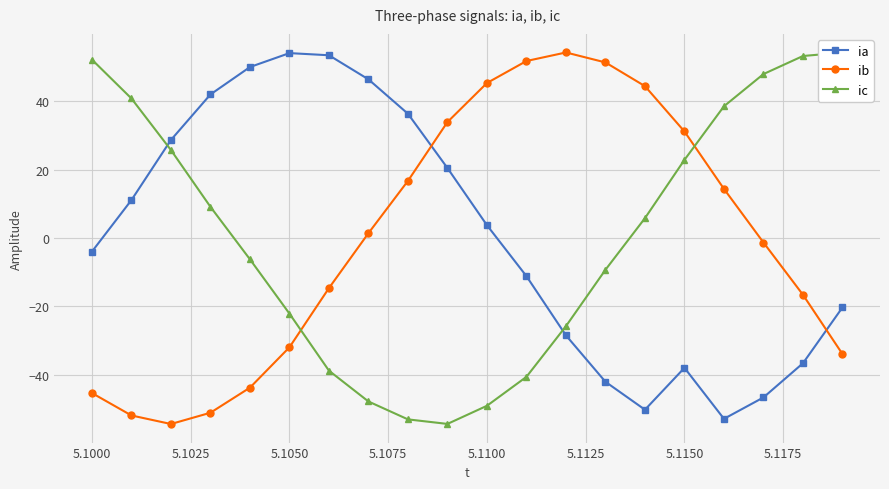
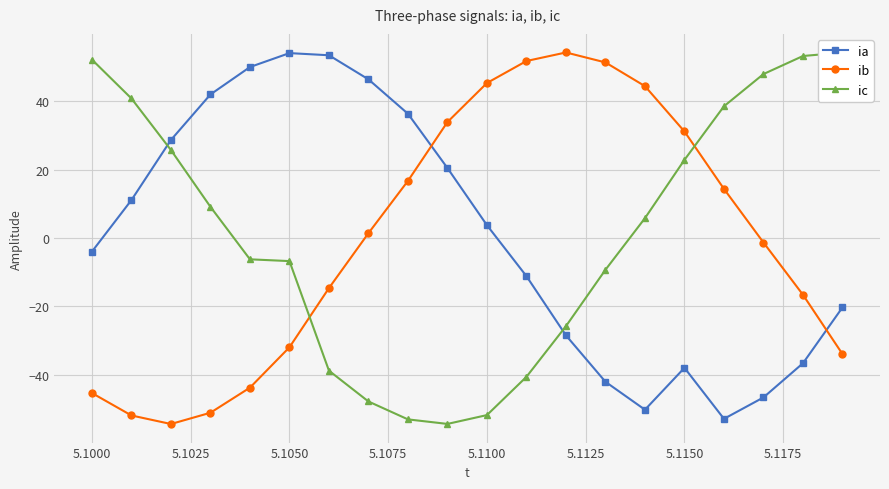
  {
    "ia": {
      "5.1000": -4,
      "5.1050": 54,
      "5.1100": 4,
      "5.1150": -38
    },
    "ib": {
      "5.1000": -45,
      "5.1050": -32,
      "5.1100": 45,
      "5.1150": 31
    },
    "ic": {
      "5.1000": 52,
-     "5.1050": -22,
-     "5.1100": -49,
+     "5.1050": -7,
+     "5.1100": -52,
      "5.1150": 23
    }
  }
